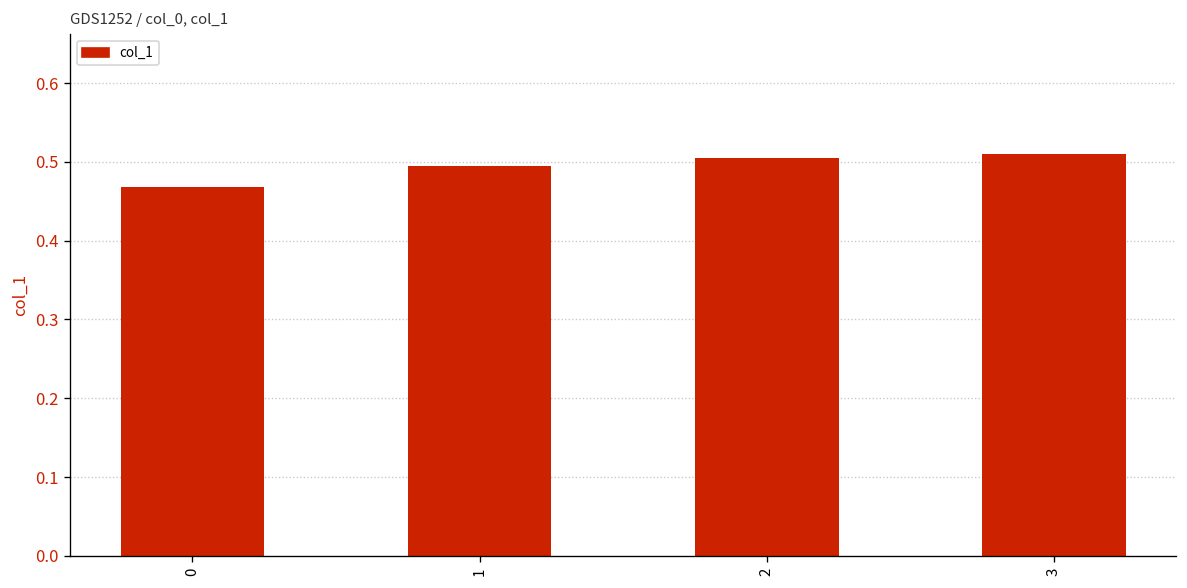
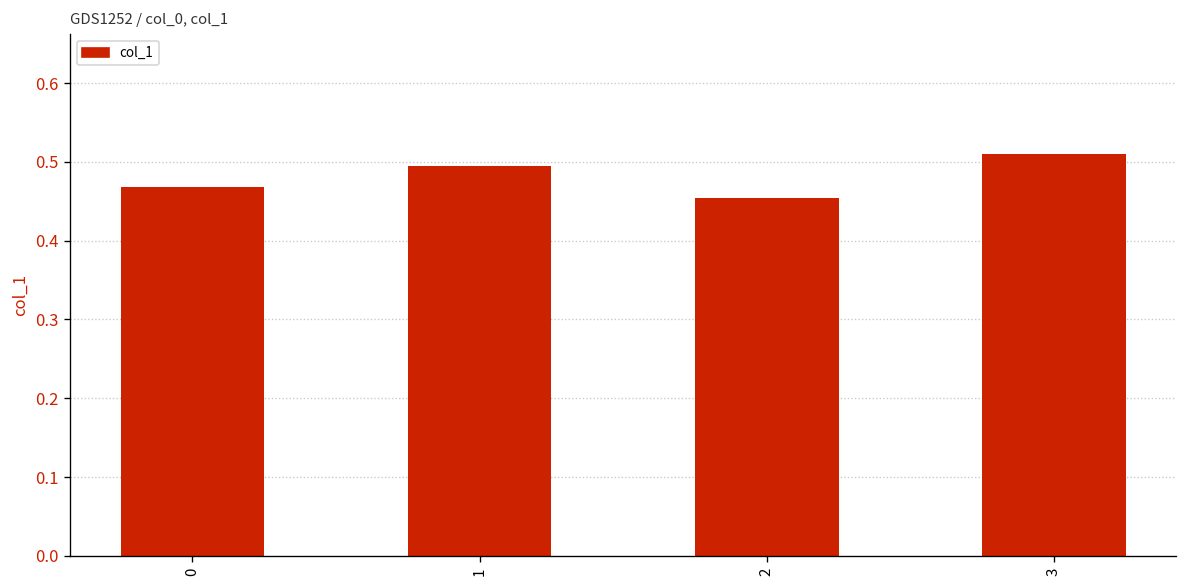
  {
    "0": 0.47,
    "1": 0.49,
-   "2": 0.51,
+   "2": 0.45,
    "3": 0.51
  }
